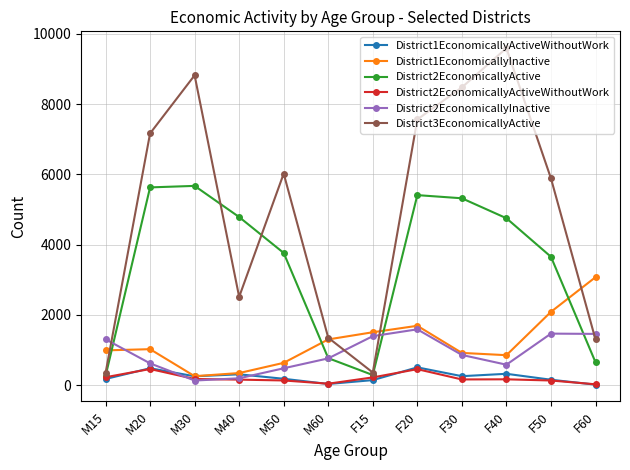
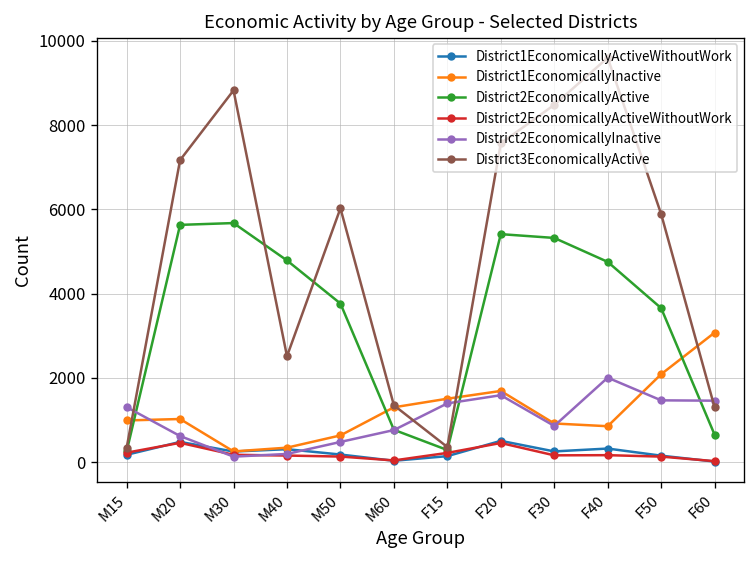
  {
    "District1EconomicallyActiveWithoutWork": {
      "F15": 100,
      "F30": 300,
      "F40": 300
    },
    "District1EconomicallyInactive": {
      "M15": 1000,
      "M20": 1000,
      "M50": 600,
      "F15": 1500,
      "F20": 1700,
      "F40": 900,
      "F50": 2100,
      "F60": 3100
    },
    "District2EconomicallyActive": {
      "M20": 5600,
      "M30": 5700,
      "M40": 4800,
      "M50": 3800,
      "F20": 5400,
      "F30": 5300,
      "F40": 4800,
      "F50": 3700,
      "F60": 700
    },
    "District2EconomicallyActiveWithoutWork": {
      "F30": 200,
      "F40": 200
    },
    "District2EconomicallyInactive": {
      "M15": 1300,
      "M20": 600,
      "M50": 500,
      "F15": 1400,
      "F20": 1600,
-     "F40": 600,
+     "F40": 2000,
      "F50": 1500,
      "F60": 1500
    },
    "District3EconomicallyActive": {
      "M15": 300,
      "M20": 7200,
      "M30": 8800,
      "M40": 2500,
      "M50": 6000,
      "F50": 5900,
      "F60": 1300
    }
  }
